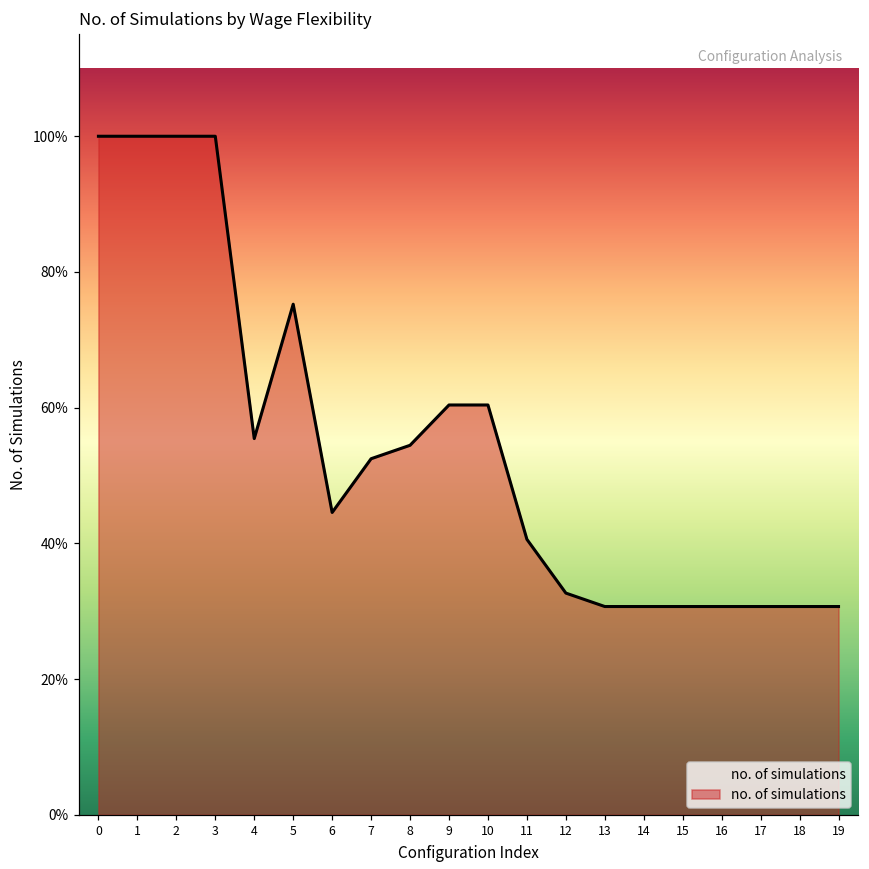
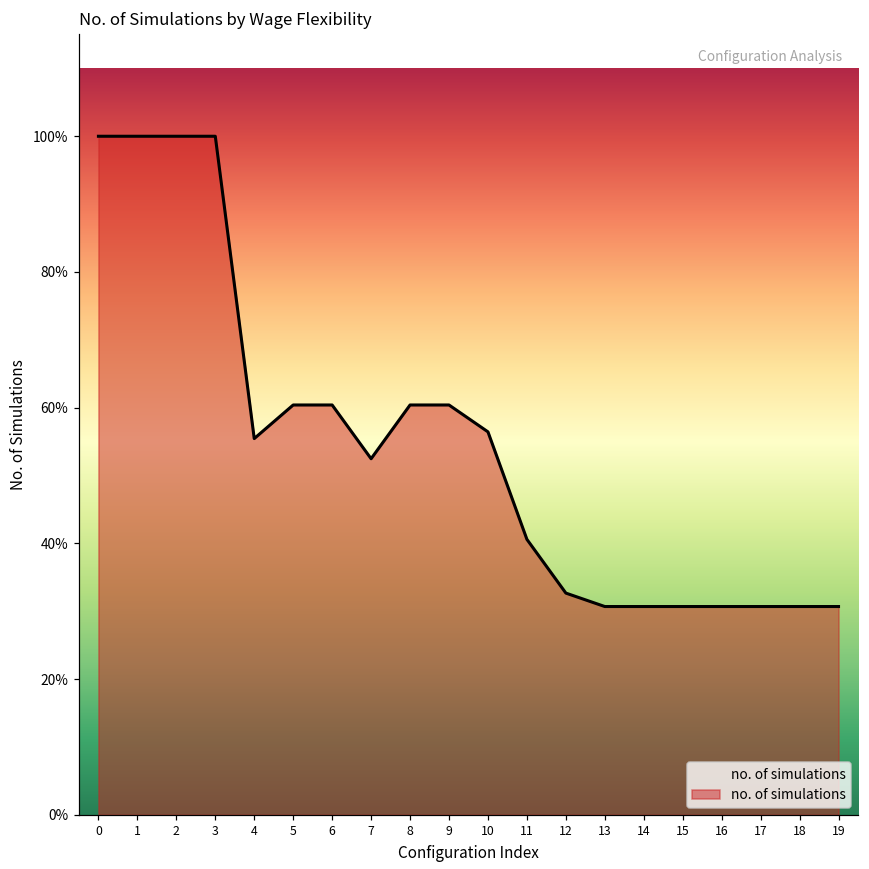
  {
    "0": "100%",
    "1": "100%",
    "2": "100%",
    "3": "100%",
    "4": "55%",
-   "5": "75%",
-   "6": "45%",
+   "5": "60%",
+   "6": "60%",
    "7": "52%",
-   "8": "54%",
+   "8": "60%",
    "9": "60%",
-   "10": "60%",
+   "10": "56%",
    "11": "41%",
    "12": "33%",
    "13": "31%",
    "14": "31%",
    "15": "31%",
    "16": "31%",
    "17": "31%",
    "18": "31%",
    "19": "31%"
  }
